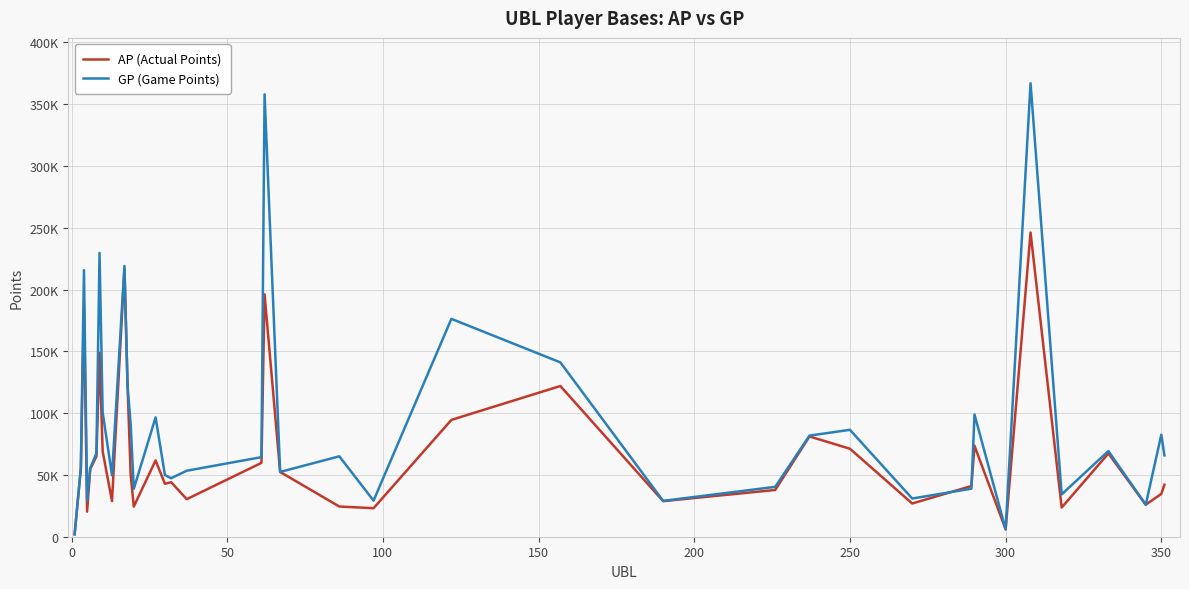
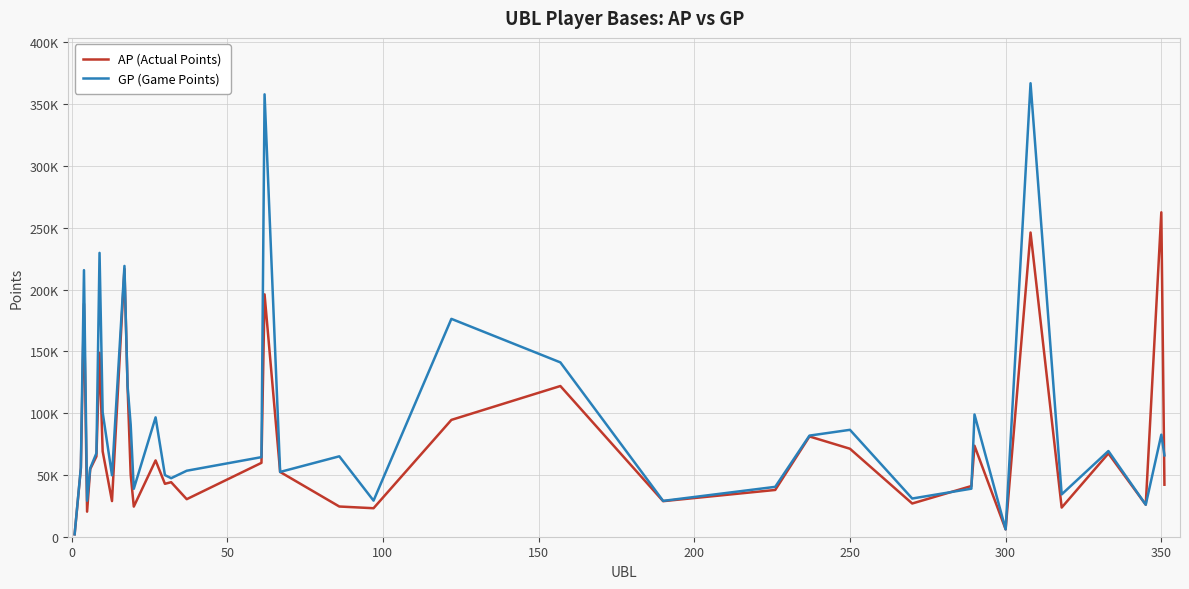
  {
    "AP (Actual Points)": {
      "250": 71000,
-     "350": 35000
+     "350": 263000
    },
    "GP (Game Points)": {
      "250": 87000,
      "350": 83000
    }
  }
